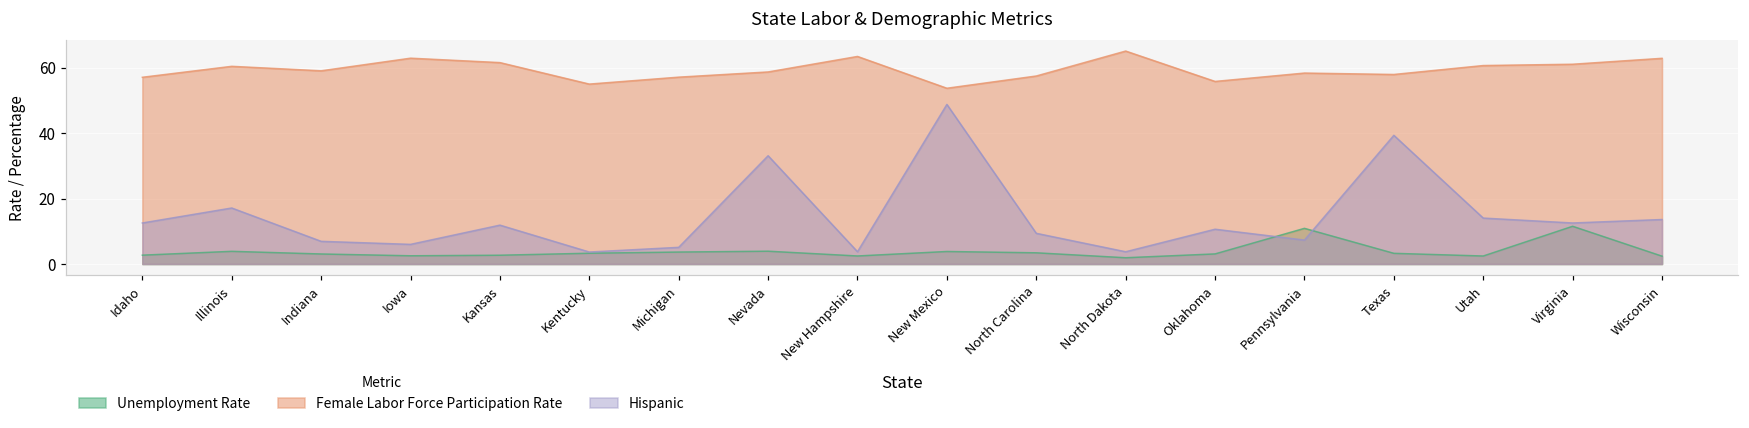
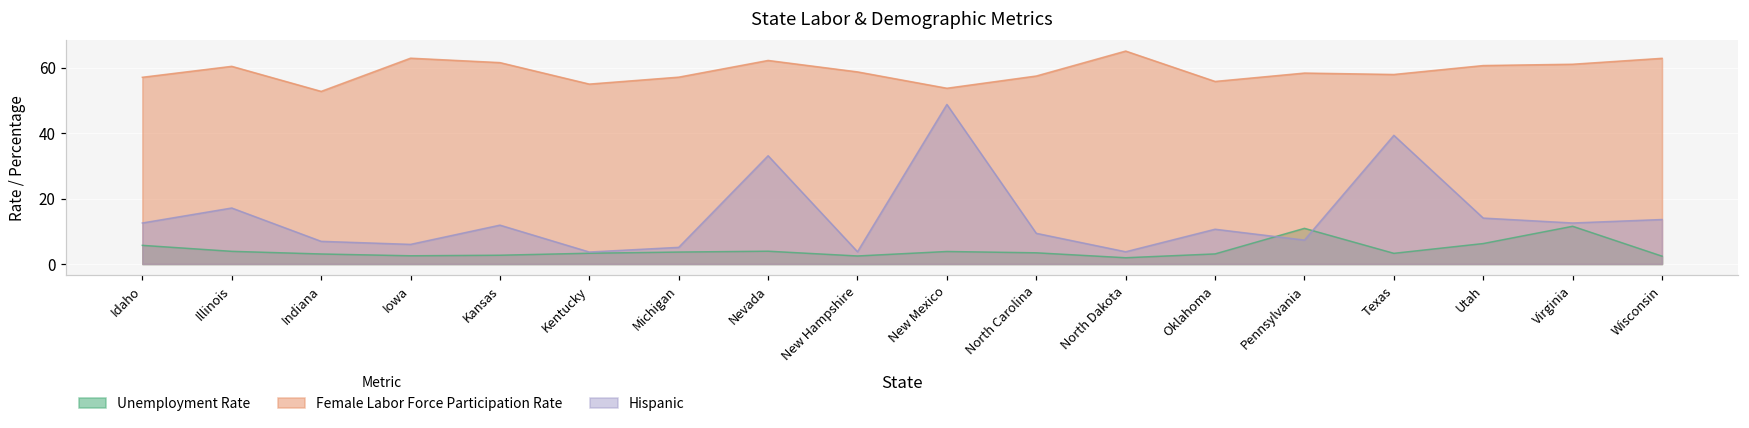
  {
    "Unemployment Rate": {
-     "Idaho": 3,
+     "Idaho": 6,
      "Illinois": 4,
      "Indiana": 3,
      "Iowa": 3,
      "Kansas": 3,
      "Michigan": 4,
      "Nevada": 4,
      "New Hampshire": 2,
      "New Mexico": 4,
      "North Carolina": 3,
      "North Dakota": 2,
      "Oklahoma": 3,
      "Pennsylvania": 11,
      "Texas": 3,
-     "Utah": 2,
+     "Utah": 6,
      "Virginia": 12,
      "Wisconsin": 2
    },
    "Female Labor Force Participation Rate": {
      "Idaho": 57,
      "Illinois": 60,
-     "Indiana": 59,
+     "Indiana": 53,
      "Iowa": 63,
      "Kansas": 62,
      "Kentucky": 55,
      "Michigan": 57,
-     "Nevada": 59,
-     "New Hampshire": 63,
+     "Nevada": 62,
+     "New Hampshire": 59,
      "New Mexico": 54,
      "North Carolina": 57,
      "North Dakota": 65,
      "Oklahoma": 56,
      "Pennsylvania": 58,
      "Texas": 58,
      "Utah": 61,
      "Virginia": 61,
      "Wisconsin": 63
    },
    "Hispanic": {
      "Idaho": 13,
      "Illinois": 17,
      "Indiana": 7,
      "Iowa": 6,
      "Kansas": 12,
      "Michigan": 5,
      "Nevada": 33,
      "New Hampshire": 4,
      "New Mexico": 49,
      "North Carolina": 9,
      "North Dakota": 4,
      "Oklahoma": 11,
      "Pennsylvania": 7,
      "Texas": 39,
      "Utah": 14,
      "Virginia": 13,
      "Wisconsin": 14
    }
  }
